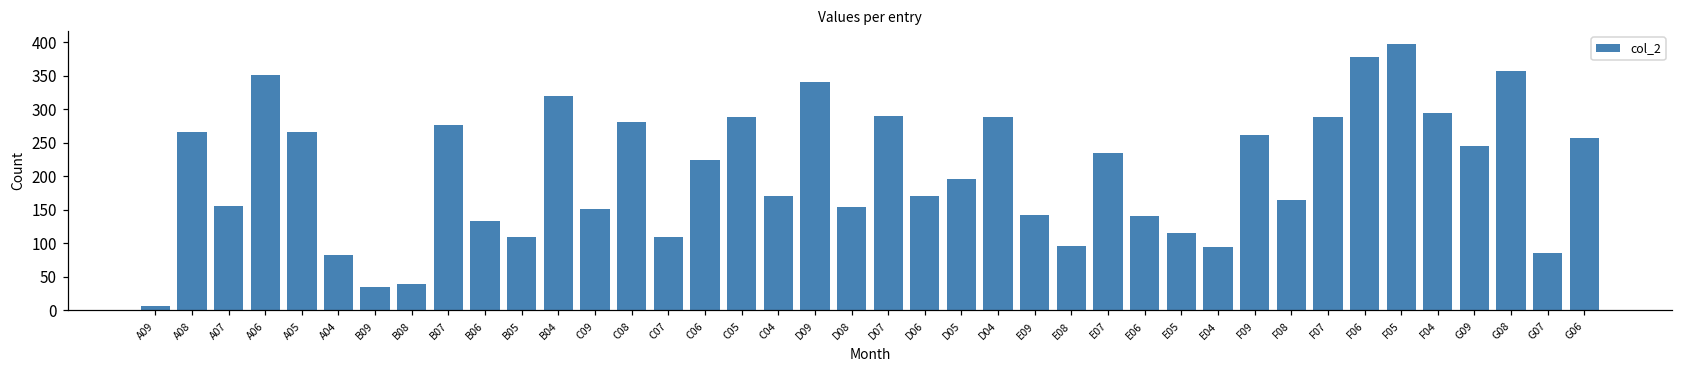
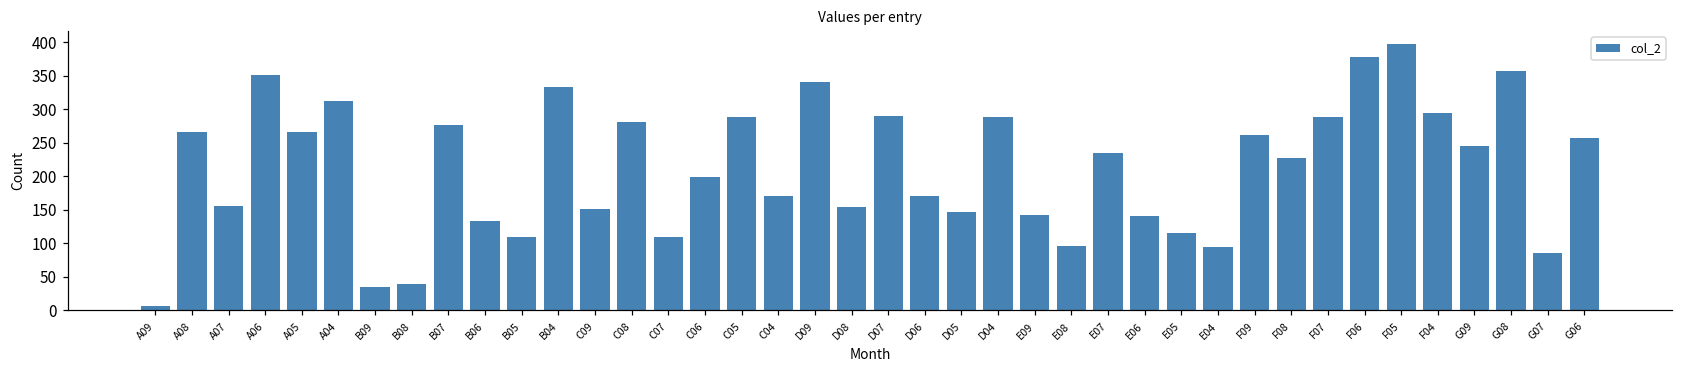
  {
    "A09": 10,
    "A08": 270,
    "A07": 160,
    "A06": 350,
    "A05": 270,
-   "A04": 80,
+   "A04": 310,
    "B09": 40,
    "B08": 40,
    "B07": 280,
    "B06": 130,
    "B05": 110,
-   "B04": 320,
+   "B04": 330,
    "C09": 150,
    "C08": 280,
    "C07": 110,
-   "C06": 220,
+   "C06": 200,
    "C05": 290,
    "C04": 170,
    "D09": 340,
    "D08": 160,
    "D07": 290,
    "D06": 170,
-   "D05": 200,
+   "D05": 150,
    "D04": 290,
    "E09": 140,
    "E08": 100,
    "E07": 240,
    "E06": 140,
    "E05": 120,
    "E04": 90,
    "F09": 260,
-   "F08": 160,
+   "F08": 230,
    "F07": 290,
    "F06": 380,
    "F05": 400,
    "F04": 290,
    "G09": 250,
    "G08": 360,
    "G07": 90,
    "G06": 260
  }
